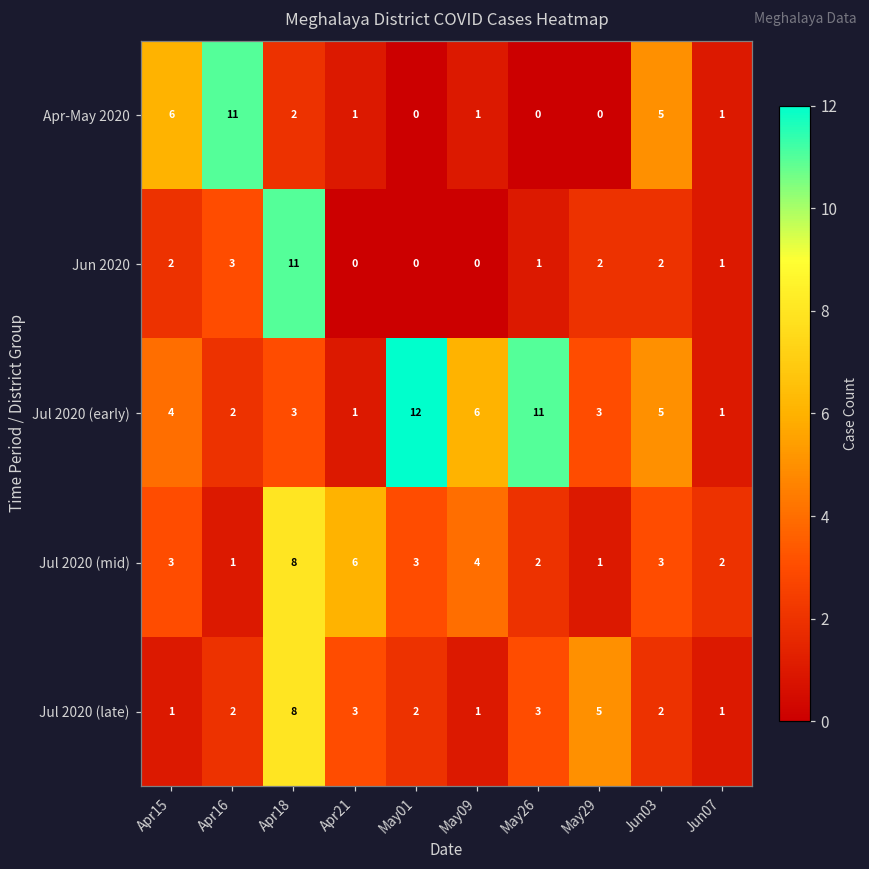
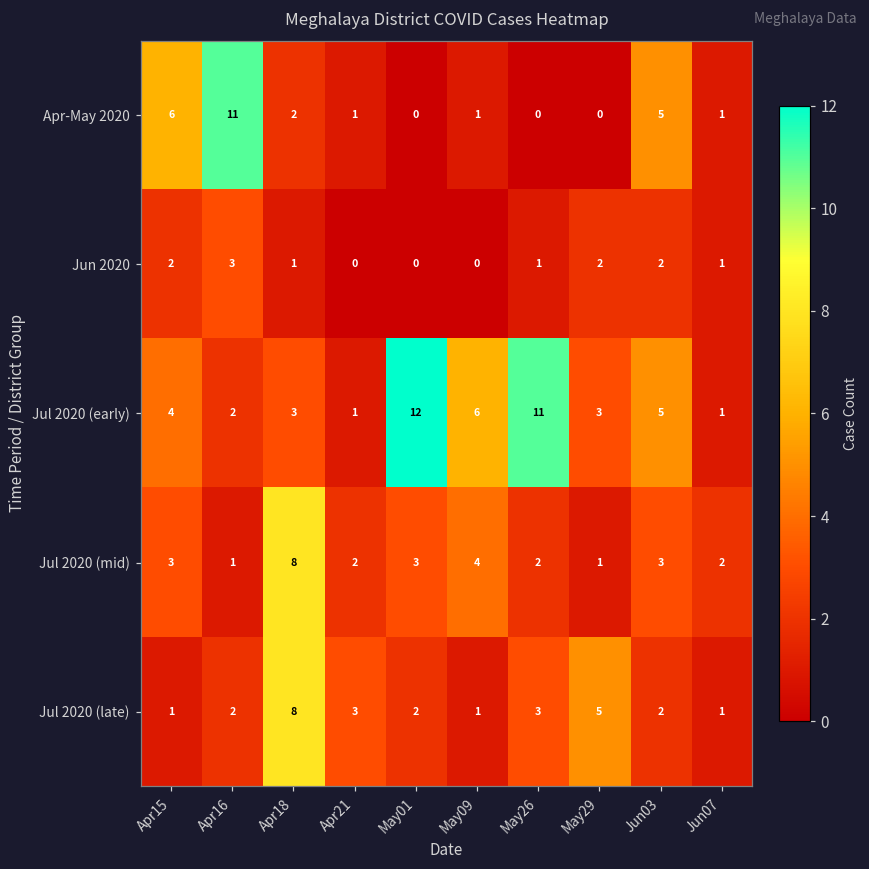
  {
    "Apr-May 2020": {
      "Apr15": 6,
      "Apr16": 11,
      "Apr18": 2,
      "Apr21": 1,
      "May01": 0,
      "May09": 1,
      "May26": 0,
      "May29": 0,
      "Jun03": 5,
      "Jun07": 1
    },
    "Jun 2020": {
      "Apr15": 2,
      "Apr16": 3,
-     "Apr18": 11,
+     "Apr18": 1,
      "Apr21": 0,
      "May01": 0,
      "May09": 0,
      "May26": 1,
      "May29": 2,
      "Jun03": 2,
      "Jun07": 1
    },
    "Jul 2020 (early)": {
      "Apr15": 4,
      "Apr16": 2,
      "Apr18": 3,
      "Apr21": 1,
      "May01": 12,
      "May09": 6,
      "May26": 11,
      "May29": 3,
      "Jun03": 5,
      "Jun07": 1
    },
    "Jul 2020 (mid)": {
      "Apr15": 3,
      "Apr16": 1,
      "Apr18": 8,
-     "Apr21": 6,
+     "Apr21": 2,
      "May01": 3,
      "May09": 4,
      "May26": 2,
      "May29": 1,
      "Jun03": 3,
      "Jun07": 2
    },
    "Jul 2020 (late)": {
      "Apr15": 1,
      "Apr16": 2,
      "Apr18": 8,
      "Apr21": 3,
      "May01": 2,
      "May09": 1,
      "May26": 3,
      "May29": 5,
      "Jun03": 2,
      "Jun07": 1
    }
  }
